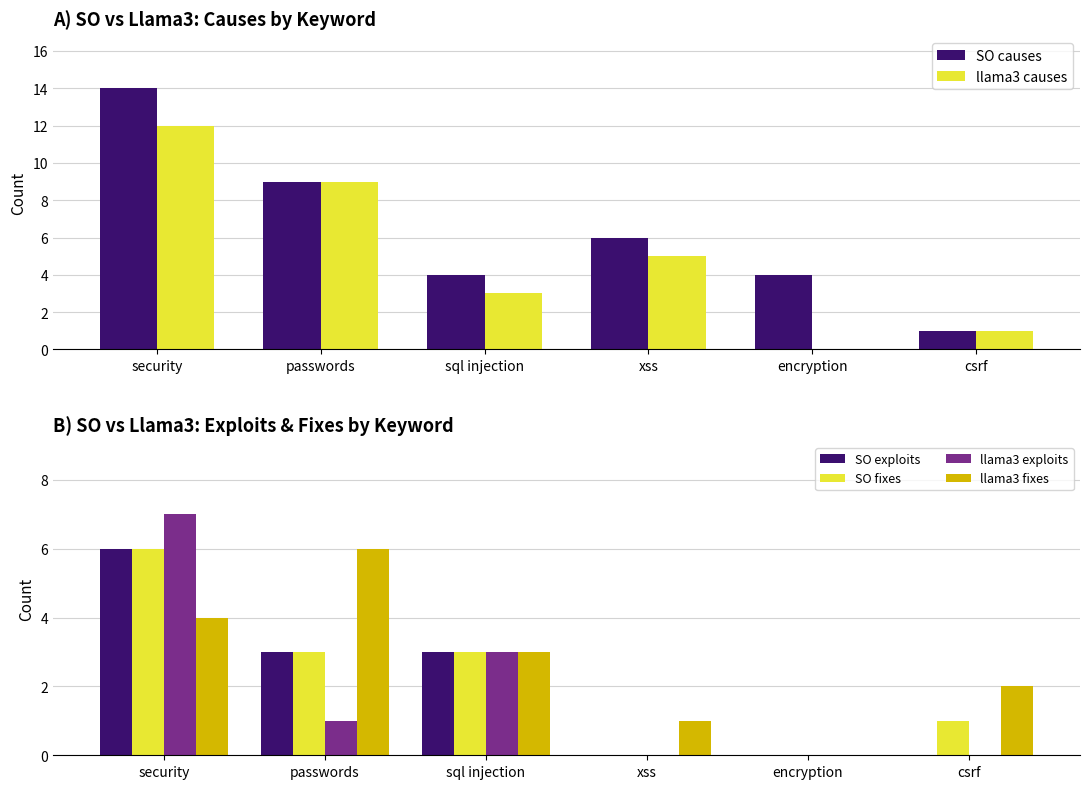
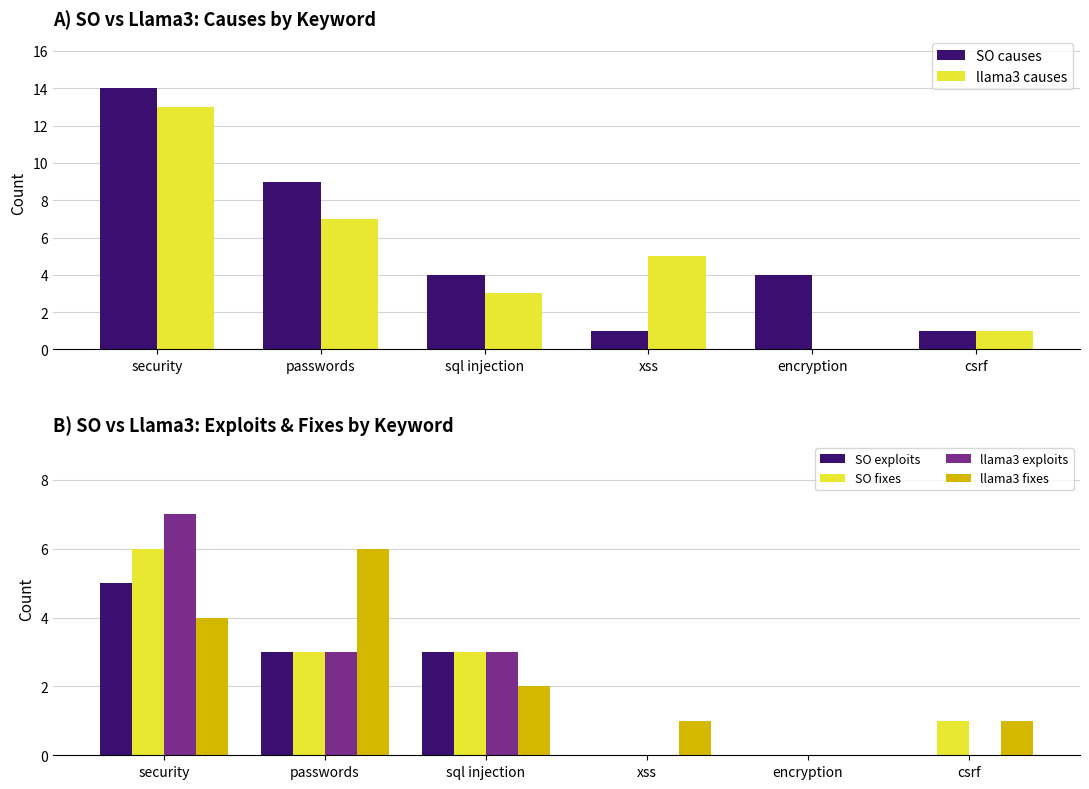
  {
    "A) SO vs Llama3: Causes by Keyword": {
      "SO causes": {
        "security": 14,
        "passwords": 9,
        "sql injection": 4,
-       "xss": 6,
+       "xss": 1,
        "encryption": 4,
        "csrf": 1
      },
      "llama3 causes": {
-       "security": 12,
-       "passwords": 9,
+       "security": 13,
+       "passwords": 7,
        "sql injection": 3,
        "xss": 5,
        "encryption": 0,
        "csrf": 1
      }
    },
    "B) SO vs Llama3: Exploits & Fixes by Keyword": {
      "SO exploits": {
-       "security": 6,
+       "security": 5,
        "passwords": 3,
        "sql injection": 3,
        "xss": 0,
        "encryption": 0,
        "csrf": 0
      },
      "SO fixes": {
        "security": 6,
        "passwords": 3,
        "sql injection": 3,
        "xss": 0,
        "encryption": 0,
        "csrf": 1
      },
      "llama3 exploits": {
        "security": 7,
-       "passwords": 1,
+       "passwords": 3,
        "sql injection": 3,
        "xss": 0,
        "encryption": 0,
        "csrf": 0
      },
      "llama3 fixes": {
        "security": 4,
        "passwords": 6,
-       "sql injection": 3,
+       "sql injection": 2,
        "xss": 1,
        "encryption": 0,
-       "csrf": 2
+       "csrf": 1
      }
    }
  }
